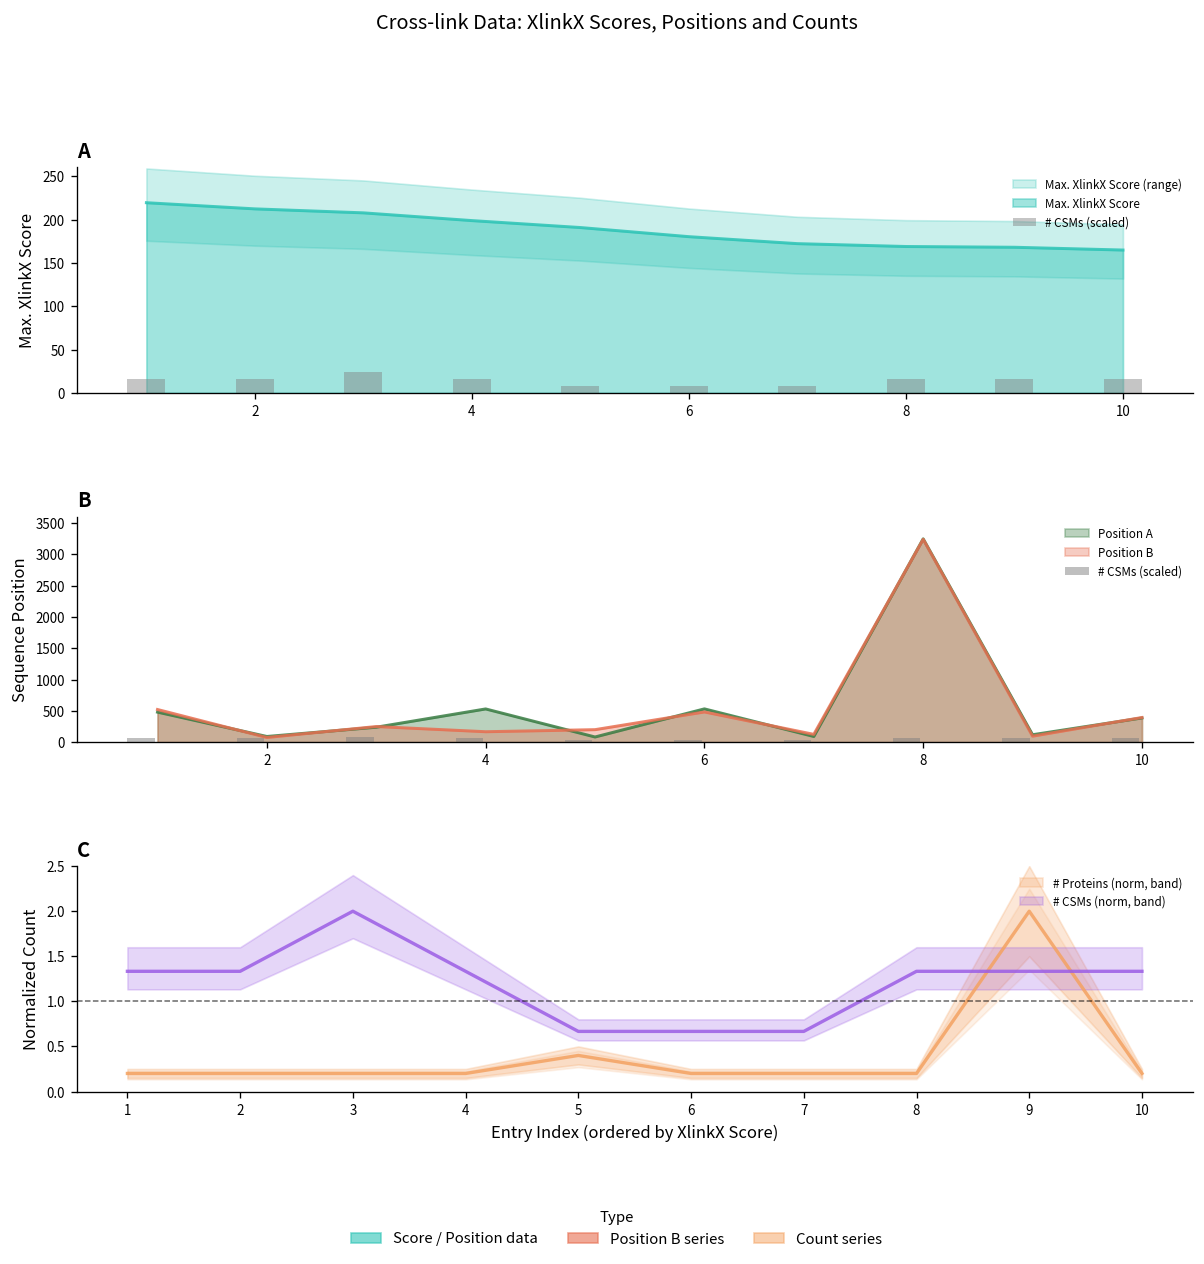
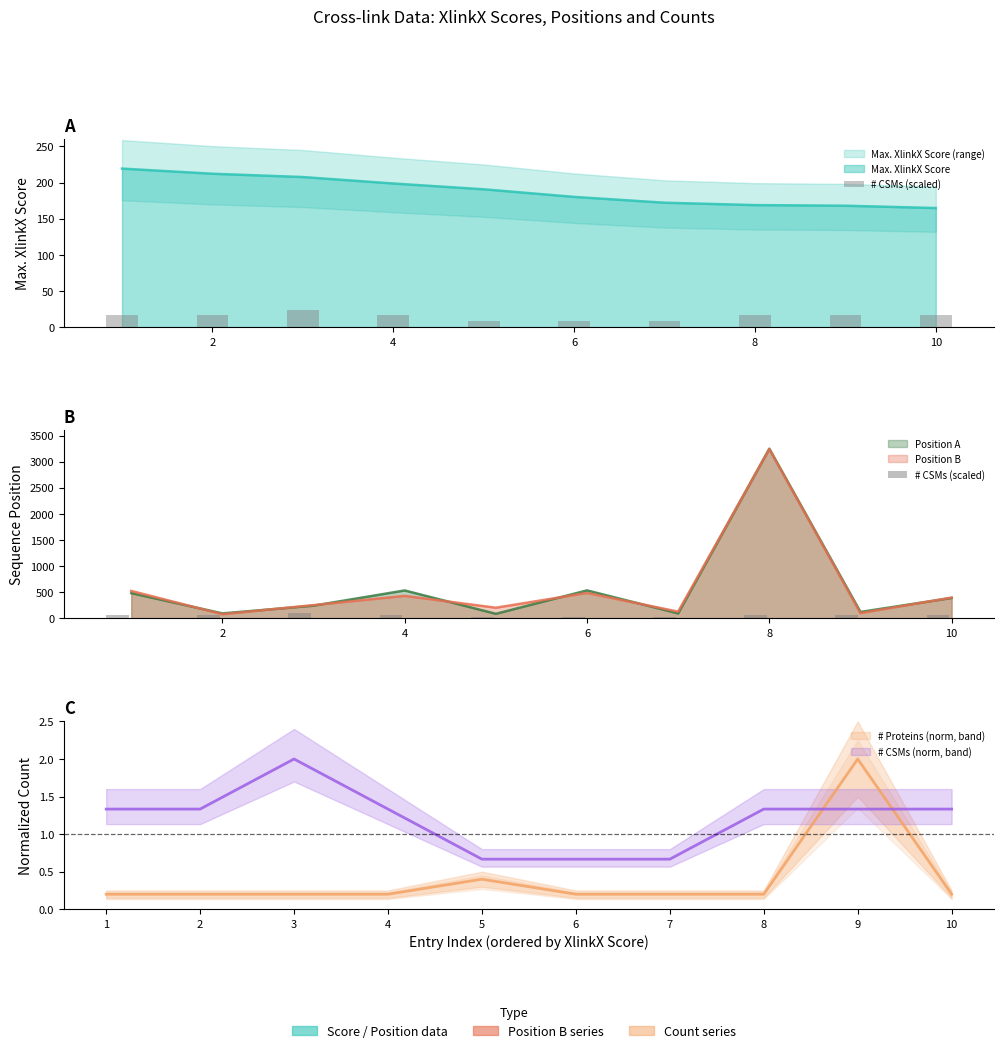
  {
    "A": {
      "# CSMs (scaled)": {
        "2": 20,
        "4": 20,
        "6": 10,
        "8": 20,
        "10": 20
      }
    },
    "B": {
      "Position B": {
-       "4": 200,
+       "4": 400,
        "6": 500
      }
    }
  }
